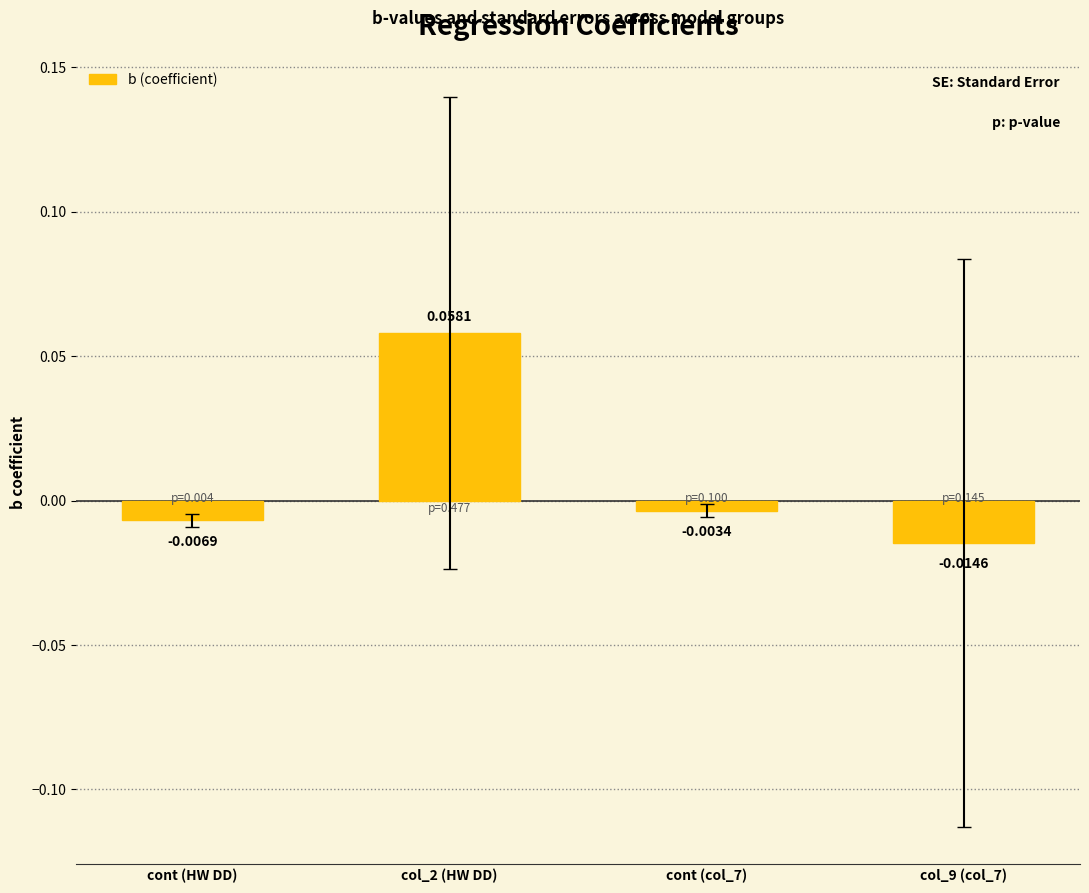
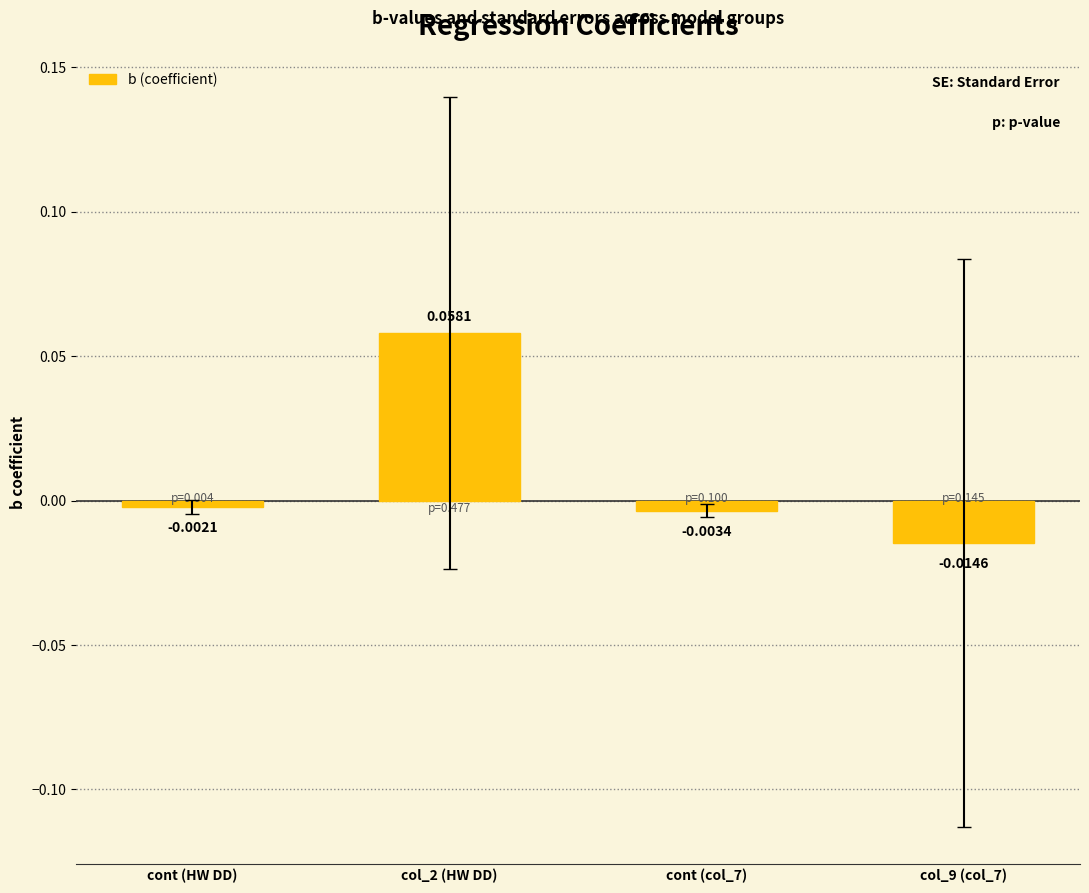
  {
    "b (coefficient)": {
-     "cont (HW DD)": -0.0069,
+     "cont (HW DD)": -0.0021,
      "col_2 (HW DD)": 0.0581,
      "cont (col_7)": -0.0034,
      "col_9 (col_7)": -0.0146
    }
  }
